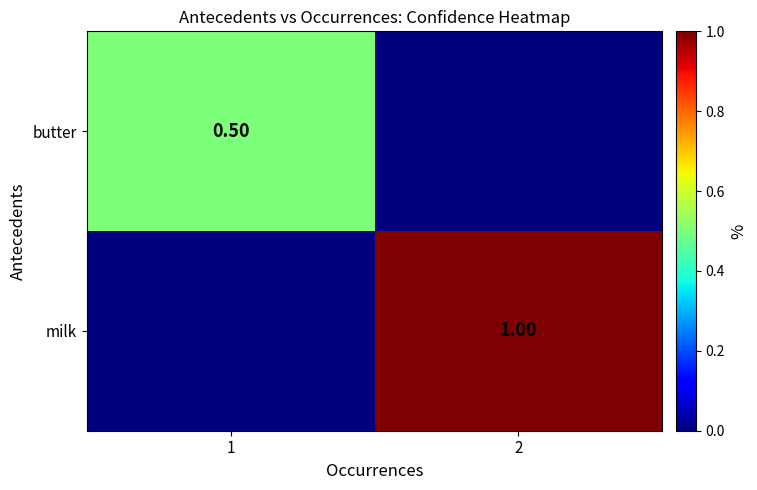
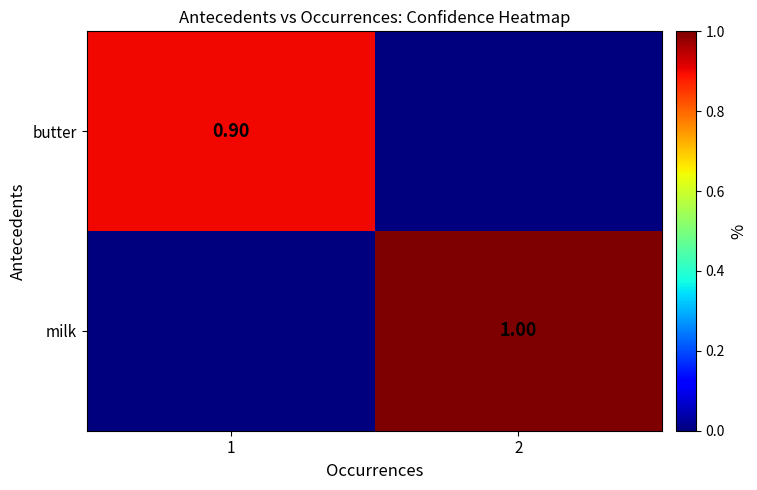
  {
    "butter": {
-     "1": 0.50
+     "1": 0.90
    },
    "milk": {
      "2": 1.00
    }
  }
